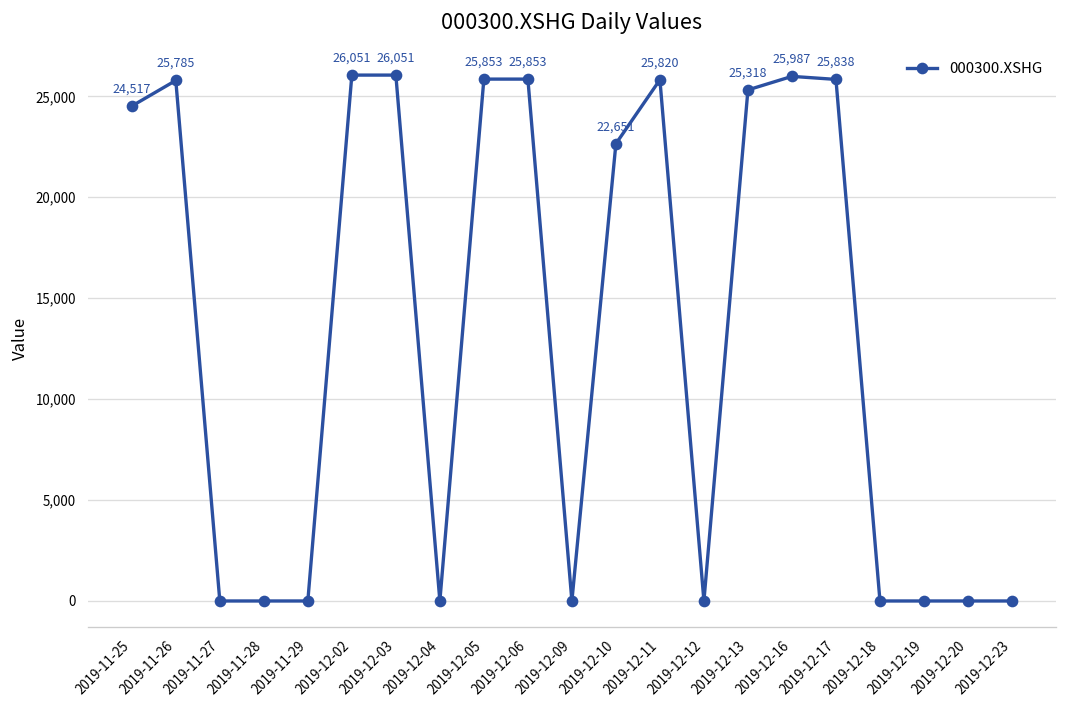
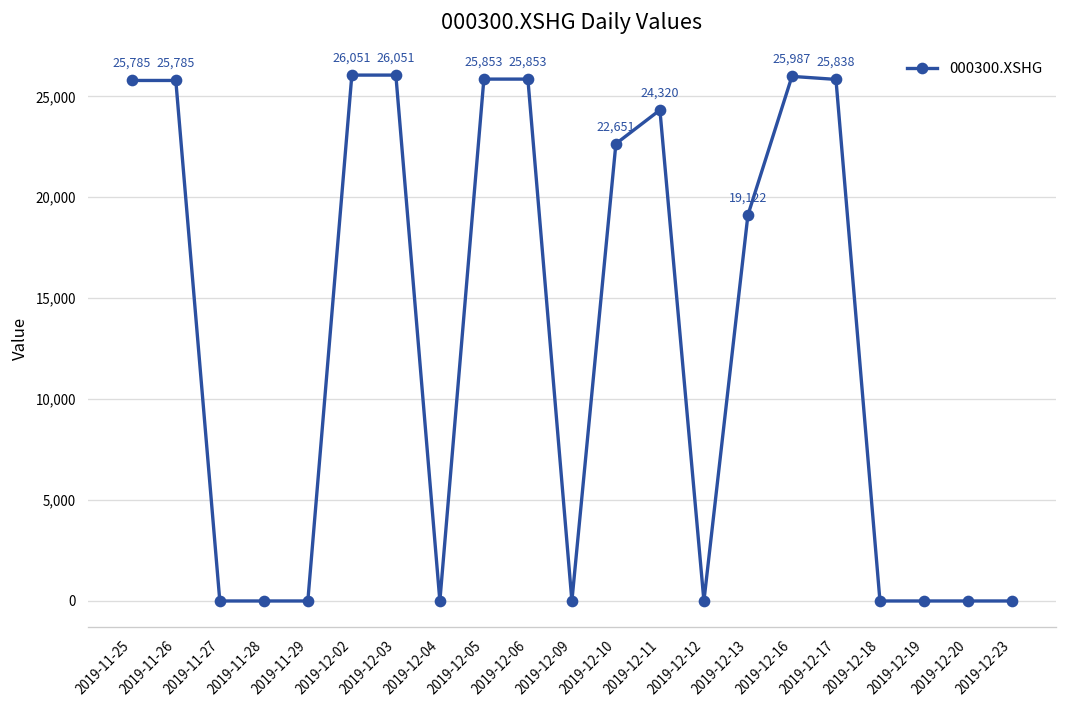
  {
-   "2019-11-25": "24,517",
+   "2019-11-25": "25,785",
    "2019-11-26": "25,785",
    "2019-12-02": "26,051",
    "2019-12-03": "26,051",
    "2019-12-05": "25,853",
    "2019-12-06": "25,853",
    "2019-12-10": "22,651",
-   "2019-12-11": "25,820",
-   "2019-12-13": "25,318",
+   "2019-12-11": "24,320",
+   "2019-12-13": "19,122",
    "2019-12-16": "25,987",
    "2019-12-17": "25,838"
  }
